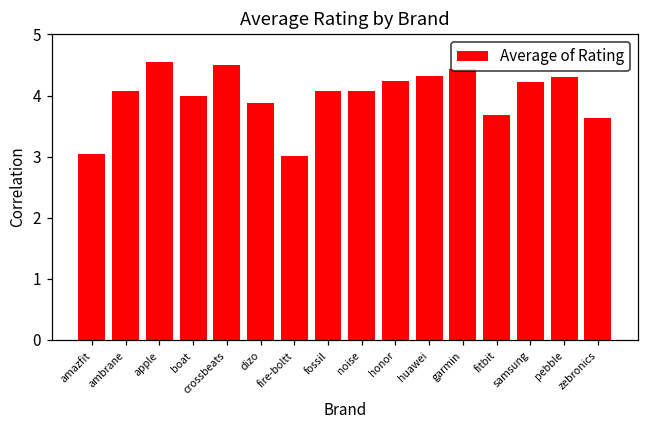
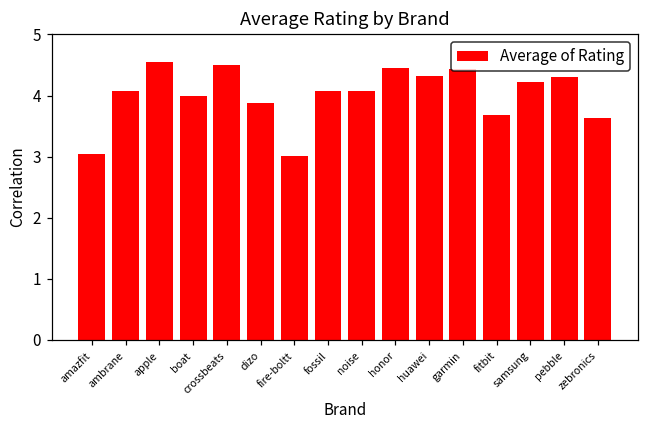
  {
    "amazfit": 3.0,
    "ambrane": 4.1,
    "apple": 4.6,
    "boat": 4.0,
    "crossbeats": 4.5,
    "dizo": 3.9,
    "fire-boltt": 3.0,
    "fossil": 4.1,
    "noise": 4.1,
-   "honor": 4.2,
+   "honor": 4.4,
    "huawei": 4.3,
    "fitbit": 3.7,
    "samsung": 4.2,
    "pebble": 4.3,
    "zebronics": 3.6
  }
